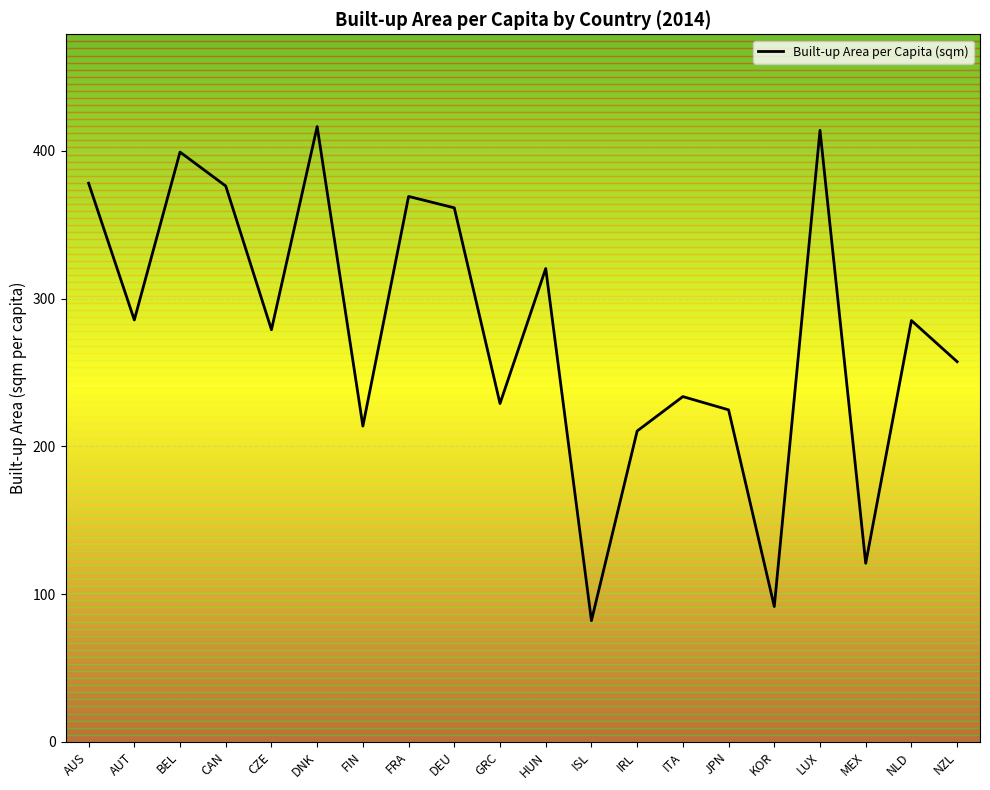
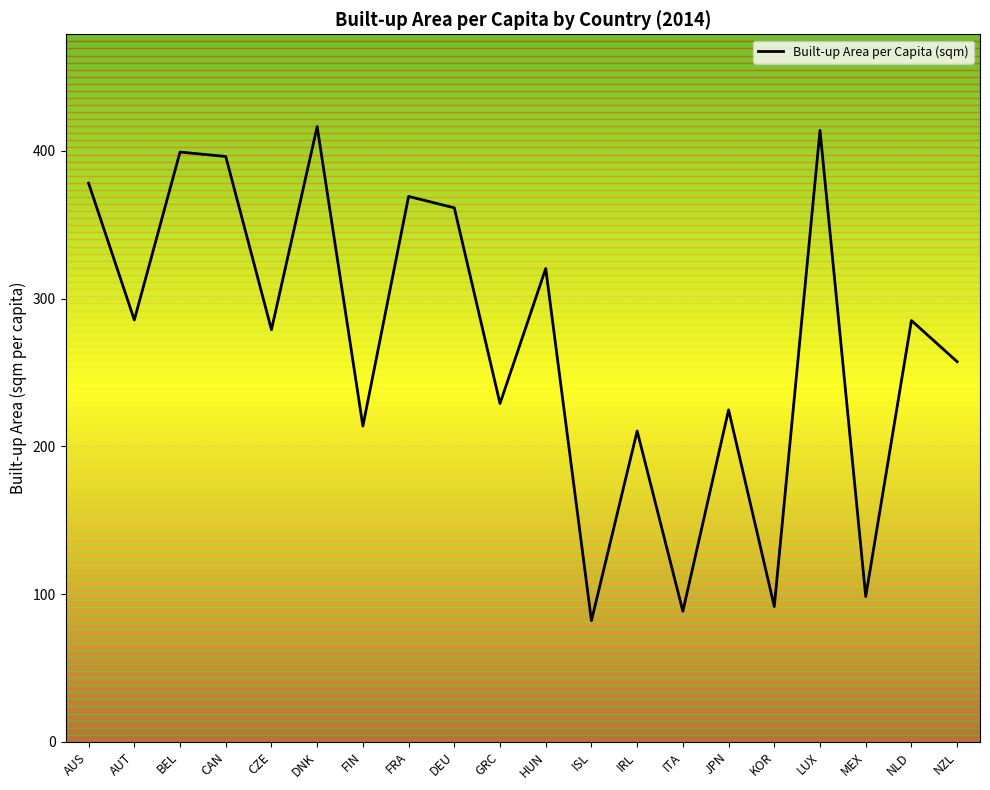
  {
    "AUS": 378,
    "AUT": 286,
    "BEL": 399,
-   "CAN": 376,
+   "CAN": 396,
    "CZE": 279,
    "DNK": 416,
    "FIN": 214,
    "FRA": 369,
    "DEU": 361,
    "GRC": 229,
    "HUN": 320,
    "ISL": 82,
    "IRL": 210,
-   "ITA": 234,
+   "ITA": 88,
    "JPN": 225,
    "KOR": 92,
    "LUX": 414,
-   "MEX": 121,
+   "MEX": 98,
    "NLD": 285,
    "NZL": 257
  }
